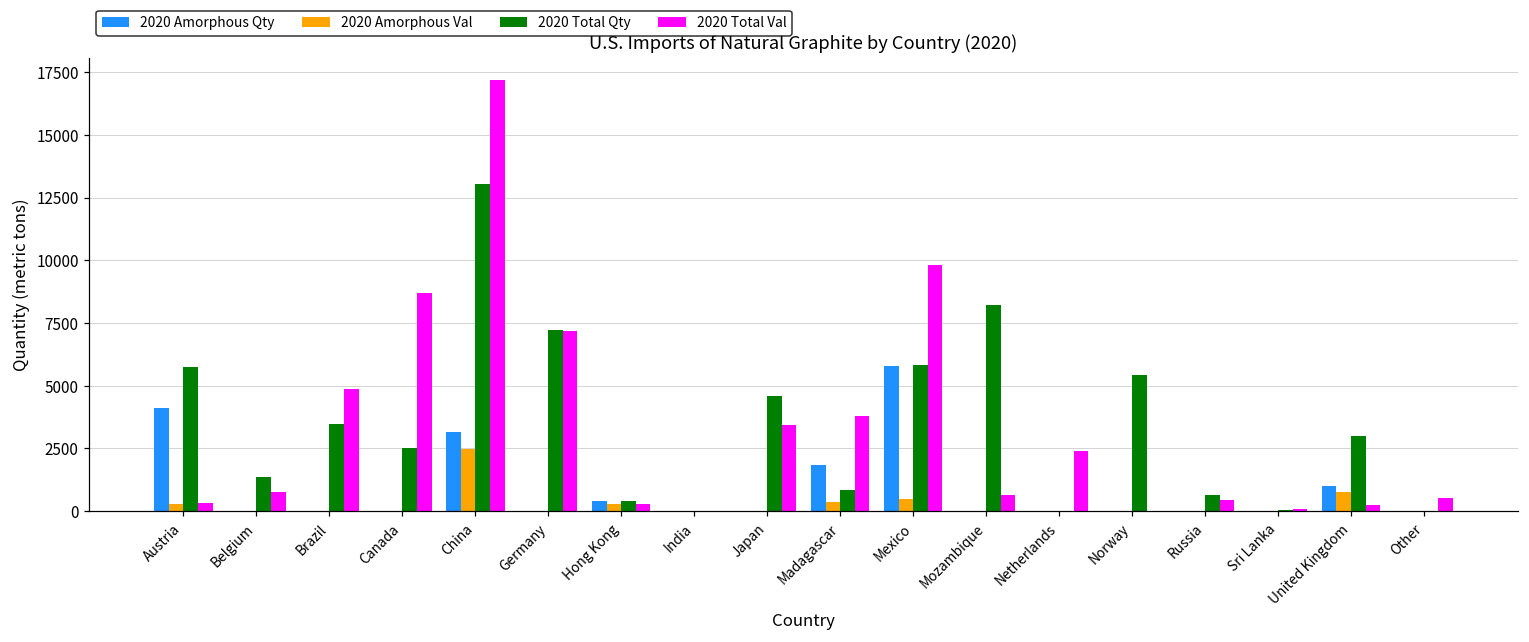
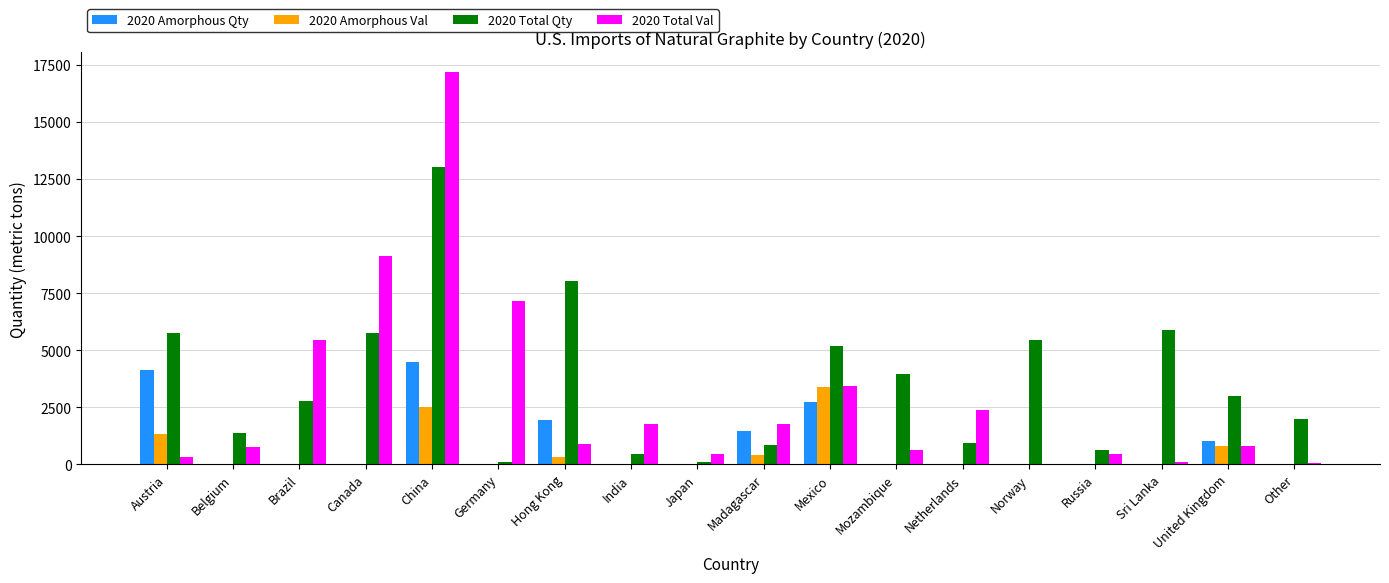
  {
    "2020 Amorphous Qty": {
      "Austria": 4100,
      "Belgium": 0,
      "Brazil": 0,
      "Canada": 0,
-     "China": 3200,
+     "China": 4500,
      "Germany": 0,
-     "Hong Kong": 400,
+     "Hong Kong": 1900,
      "India": 0,
      "Japan": 0,
-     "Madagascar": 1900,
-     "Mexico": 5800,
+     "Madagascar": 1400,
+     "Mexico": 2700,
      "Mozambique": 0,
      "Netherlands": 0,
      "Norway": 0,
      "Russia": 0,
      "Sri Lanka": 0,
      "United Kingdom": 1000,
      "Other": 0
    },
    "2020 Amorphous Val": {
-     "Austria": 300,
+     "Austria": 1300,
      "Belgium": 0,
      "Brazil": 0,
      "Canada": 0,
      "China": 2500,
      "Germany": 0,
      "Hong Kong": 300,
      "India": 0,
      "Japan": 0,
      "Madagascar": 400,
-     "Mexico": 500,
+     "Mexico": 3400,
      "Mozambique": 0,
      "Netherlands": 0,
      "Norway": 0,
      "Russia": 0,
      "Sri Lanka": 0,
      "United Kingdom": 800,
      "Other": 0
    },
    "2020 Total Qty": {
      "Austria": 5700,
      "Belgium": 1400,
-     "Brazil": 3500,
-     "Canada": 2500,
+     "Brazil": 2800,
+     "Canada": 5800,
      "China": 13000,
-     "Germany": 7200,
-     "Hong Kong": 400,
-     "India": 0,
-     "Japan": 4600,
+     "Germany": 100,
+     "Hong Kong": 8000,
+     "India": 400,
+     "Japan": 100,
      "Madagascar": 800,
-     "Mexico": 5800,
-     "Mozambique": 8200,
-     "Netherlands": 0,
+     "Mexico": 5200,
+     "Mozambique": 3900,
+     "Netherlands": 900,
      "Norway": 5400,
      "Russia": 600,
-     "Sri Lanka": 0,
+     "Sri Lanka": 5900,
      "United Kingdom": 3000,
-     "Other": 0
+     "Other": 2000
    },
    "2020 Total Val": {
      "Austria": 300,
      "Belgium": 800,
-     "Brazil": 4900,
-     "Canada": 8700,
+     "Brazil": 5500,
+     "Canada": 9100,
      "China": 17200,
      "Germany": 7200,
-     "Hong Kong": 300,
-     "India": 0,
-     "Japan": 3400,
-     "Madagascar": 3800,
-     "Mexico": 9800,
+     "Hong Kong": 900,
+     "India": 1800,
+     "Japan": 500,
+     "Madagascar": 1700,
+     "Mexico": 3400,
      "Mozambique": 600,
      "Netherlands": 2400,
      "Russia": 400,
-     "United Kingdom": 300,
-     "Other": 500
+     "United Kingdom": 800,
+     "Other": 100
    }
  }
